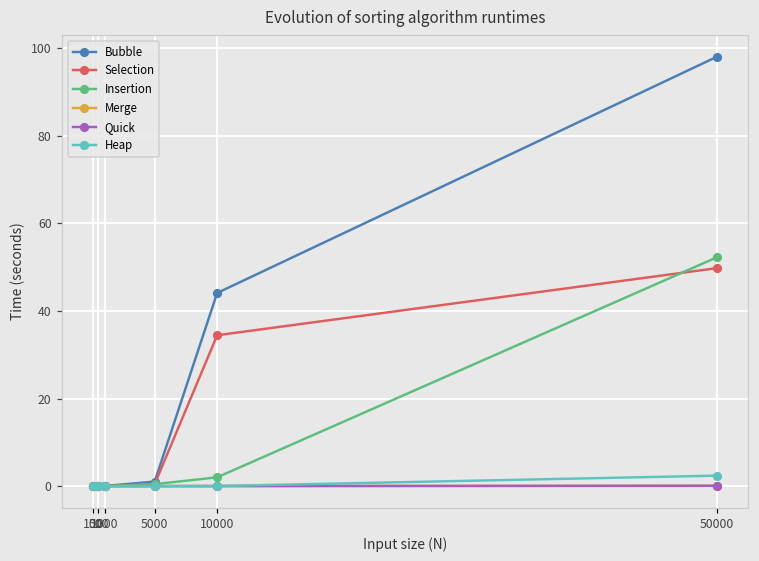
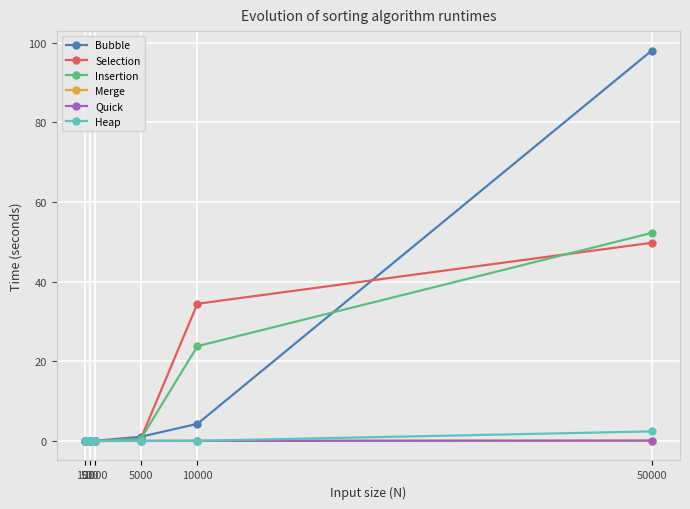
  {
    "Bubble": {
-     "10000": 44,
+     "10000": 4,
      "50000": 98
    },
    "Selection": {
      "10000": 34,
      "50000": 50
    },
    "Insertion": {
-     "10000": 2,
+     "10000": 24,
      "50000": 52
    },
    "Quick": {
      "50000": 0
    },
    "Heap": {
      "50000": 2
    }
  }
